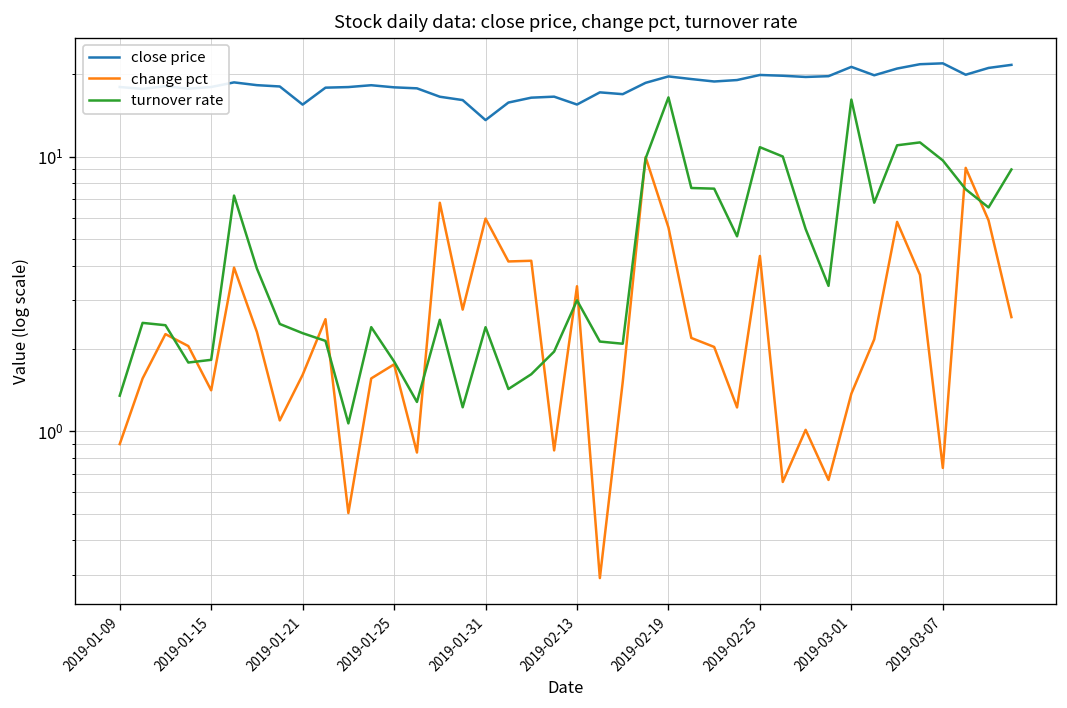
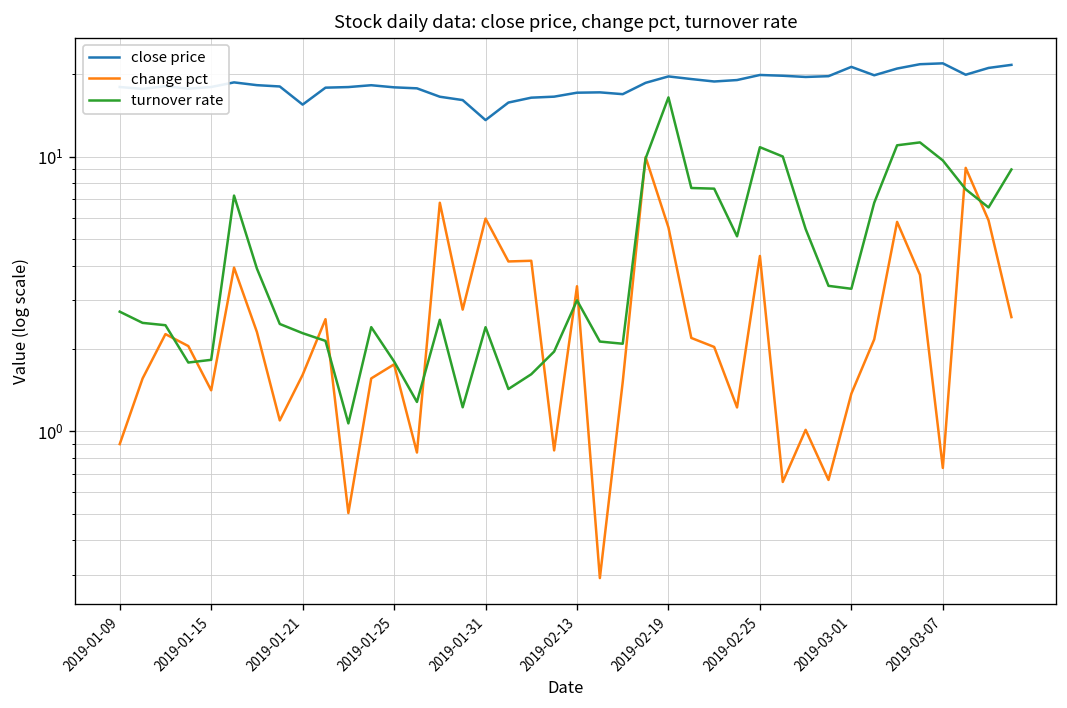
  {
    "close price": {
      "2019-01-21": 16,
      "2019-01-25": 18,
      "2019-01-31": 14,
-     "2019-02-13": 16,
+     "2019-02-13": 17,
      "2019-02-19": 20,
      "2019-02-25": 20,
      "2019-03-01": 21,
      "2019-03-07": 22
    },
    "change pct": {
      "2019-01-09": 0.9,
      "2019-01-15": 1.4,
      "2019-01-21": 1.6,
      "2019-01-31": 6.0,
      "2019-02-13": 3.4,
      "2019-02-19": 5.5,
      "2019-02-25": 4.4,
      "2019-03-01": 1.4,
      "2019-03-07": 0.74
    },
    "turnover rate": {
-     "2019-01-09": 1.3,
+     "2019-01-09": 2.7,
      "2019-01-15": 1.8,
      "2019-01-21": 2.3,
      "2019-01-31": 2.4,
      "2019-02-13": 3.0,
      "2019-02-19": 16,
      "2019-02-25": 11,
-     "2019-03-01": 16,
+     "2019-03-01": 3.3,
      "2019-03-07": 9.7
    }
  }
